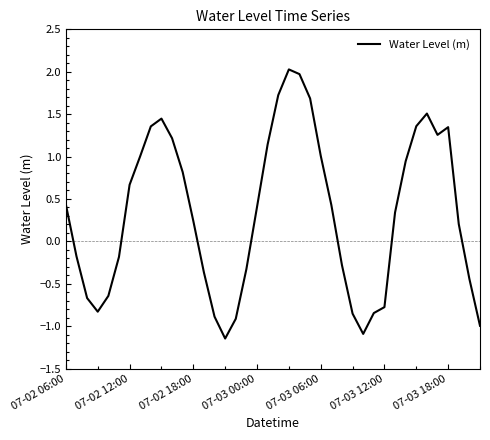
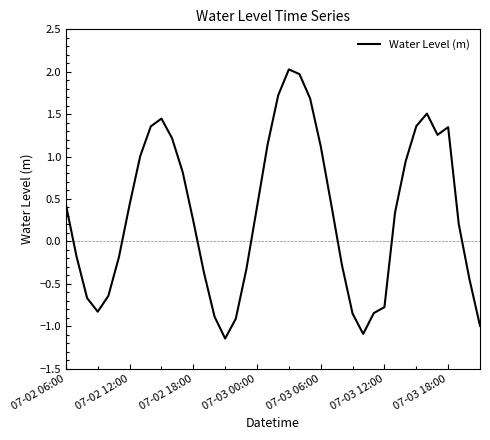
  {
    "07-02 06:00": 0.4,
-   "07-02 12:00": 0.7,
+   "07-02 12:00": 0.4,
    "07-02 18:00": 0.2,
    "07-03 00:00": 0.4,
-   "07-03 06:00": 1.0,
+   "07-03 06:00": 1.1,
    "07-03 12:00": -0.8,
    "07-03 18:00": 1.3
  }
